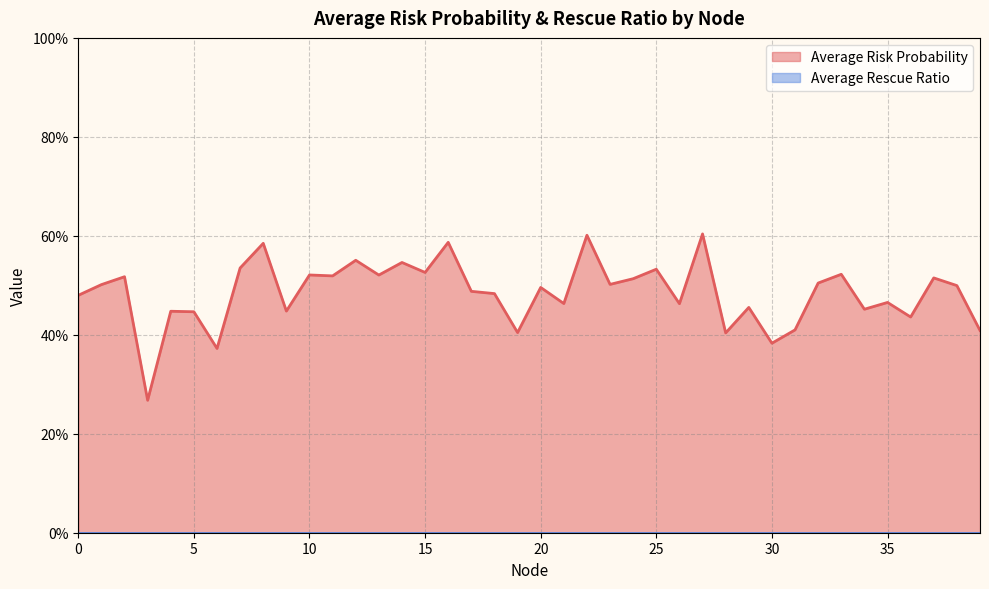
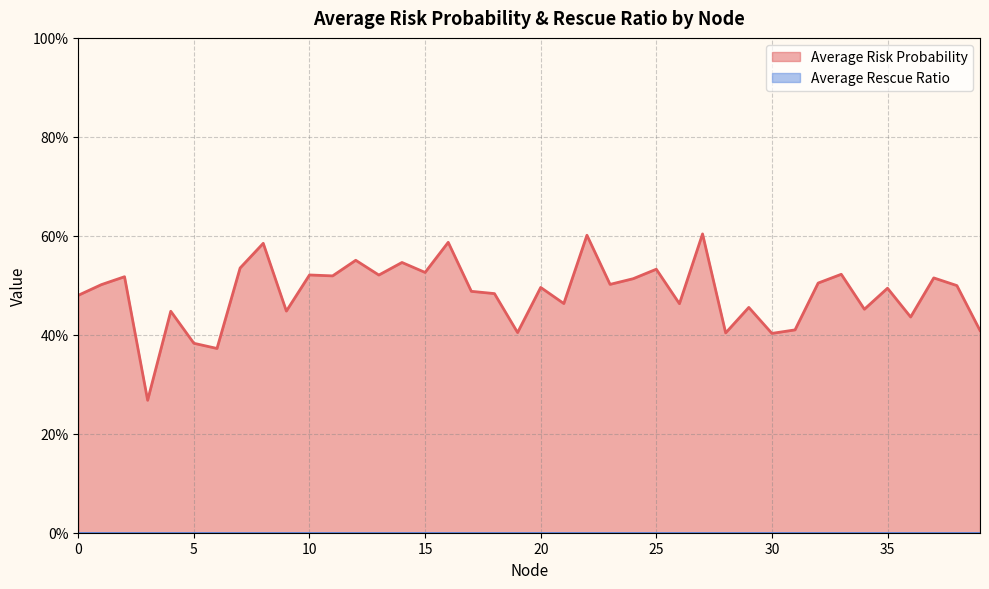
  {
    "Average Risk Probability": {
      "0": "48%",
-     "5": "45%",
+     "5": "38%",
      "10": "52%",
      "15": "53%",
      "20": "50%",
      "25": "53%",
-     "30": "38%",
-     "35": "47%"
+     "30": "40%",
+     "35": "49%"
    },
    "Average Rescue Ratio": {
      "0": "0%",
      "5": "0%",
      "10": "0%",
      "15": "0%",
      "20": "0%",
      "25": "0%",
      "30": "0%",
      "35": "0%"
    }
  }
